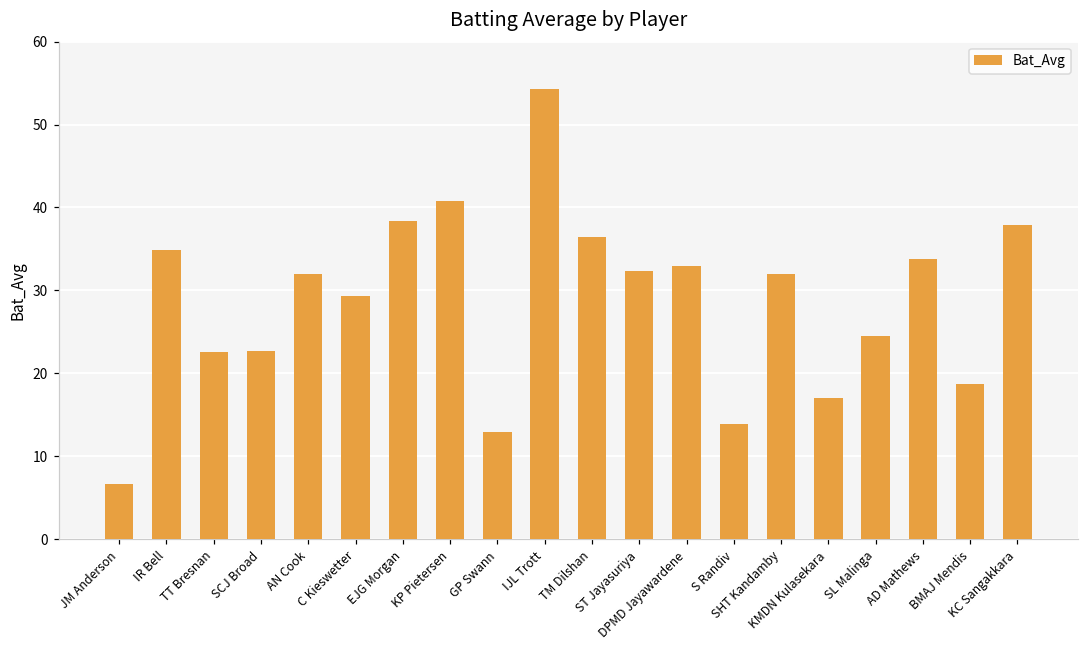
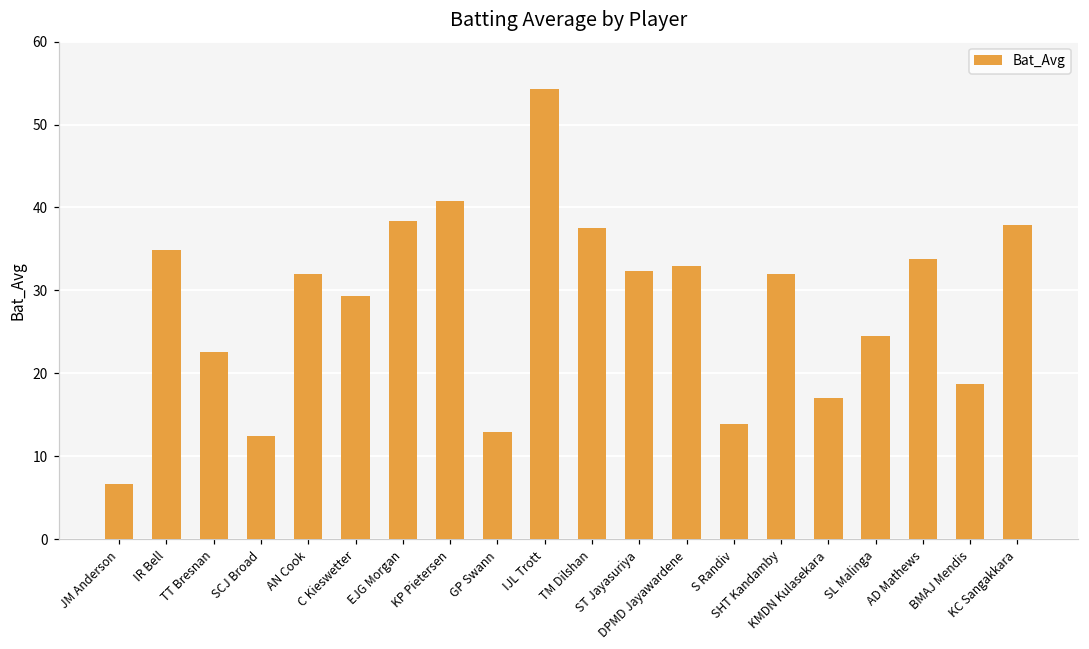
  {
    "JM Anderson": 7,
    "IR Bell": 35,
    "TT Bresnan": 23,
-   "SCJ Broad": 23,
+   "SCJ Broad": 12,
    "AN Cook": 32,
    "C Kieswetter": 29,
    "EJG Morgan": 38,
    "KP Pietersen": 41,
    "GP Swann": 13,
    "IJL Trott": 54,
-   "TM Dilshan": 36,
+   "TM Dilshan": 38,
    "ST Jayasuriya": 32,
    "DPMD Jayawardene": 33,
    "S Randiv": 14,
    "SHT Kandamby": 32,
    "KMDN Kulasekara": 17,
    "SL Malinga": 25,
    "AD Mathews": 34,
    "BMAJ Mendis": 19,
    "KC Sangakkara": 38
  }
